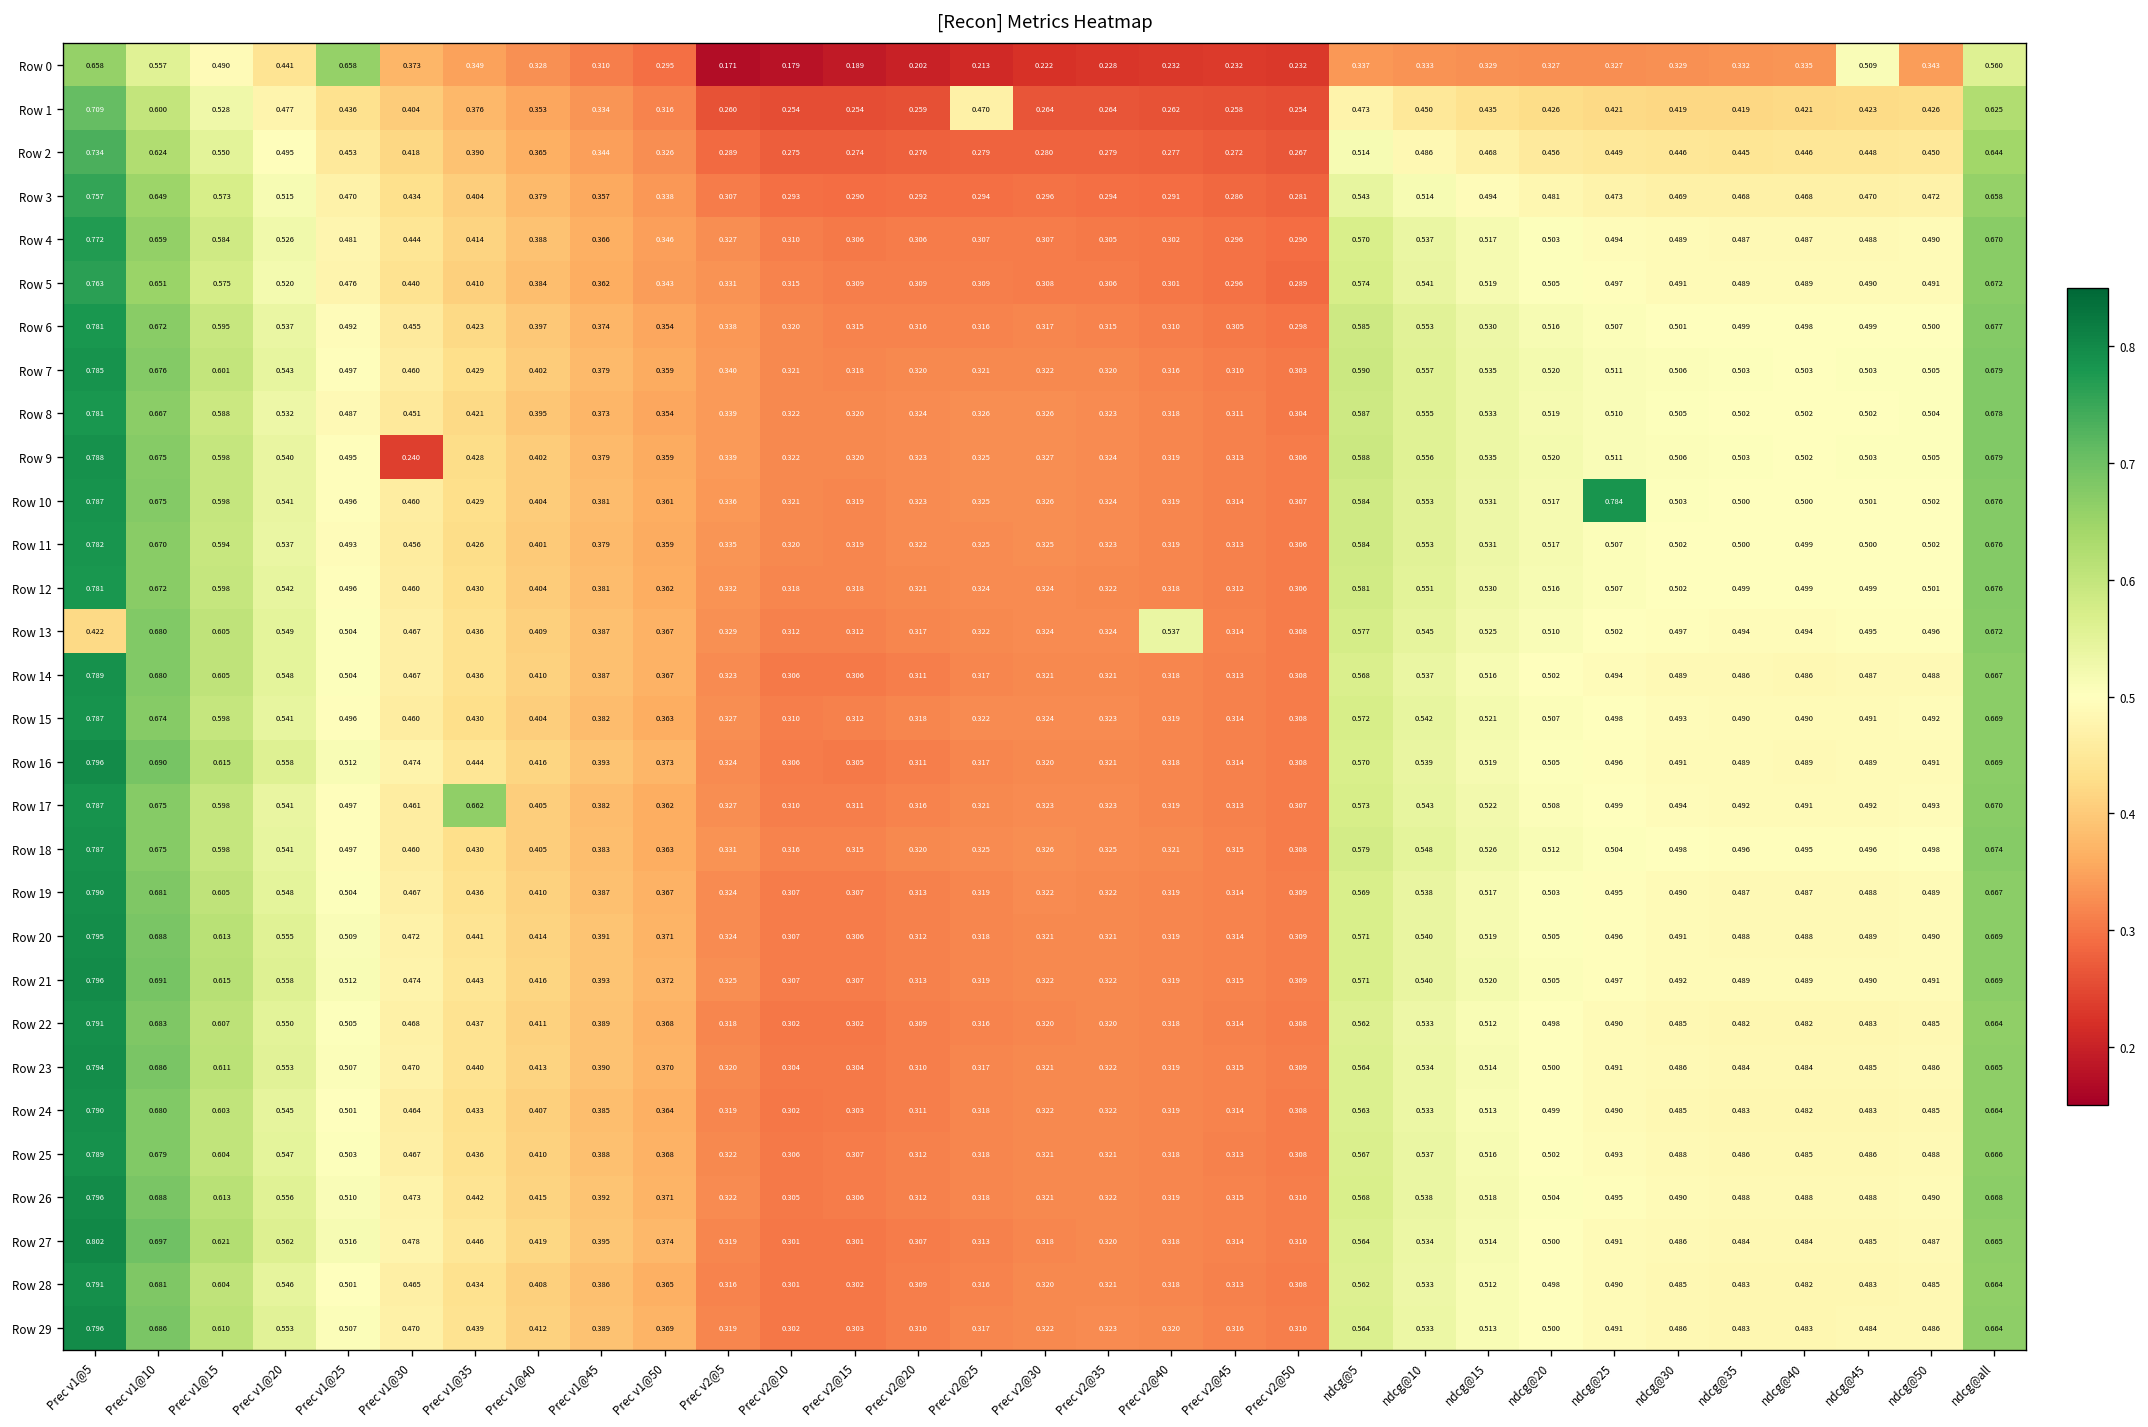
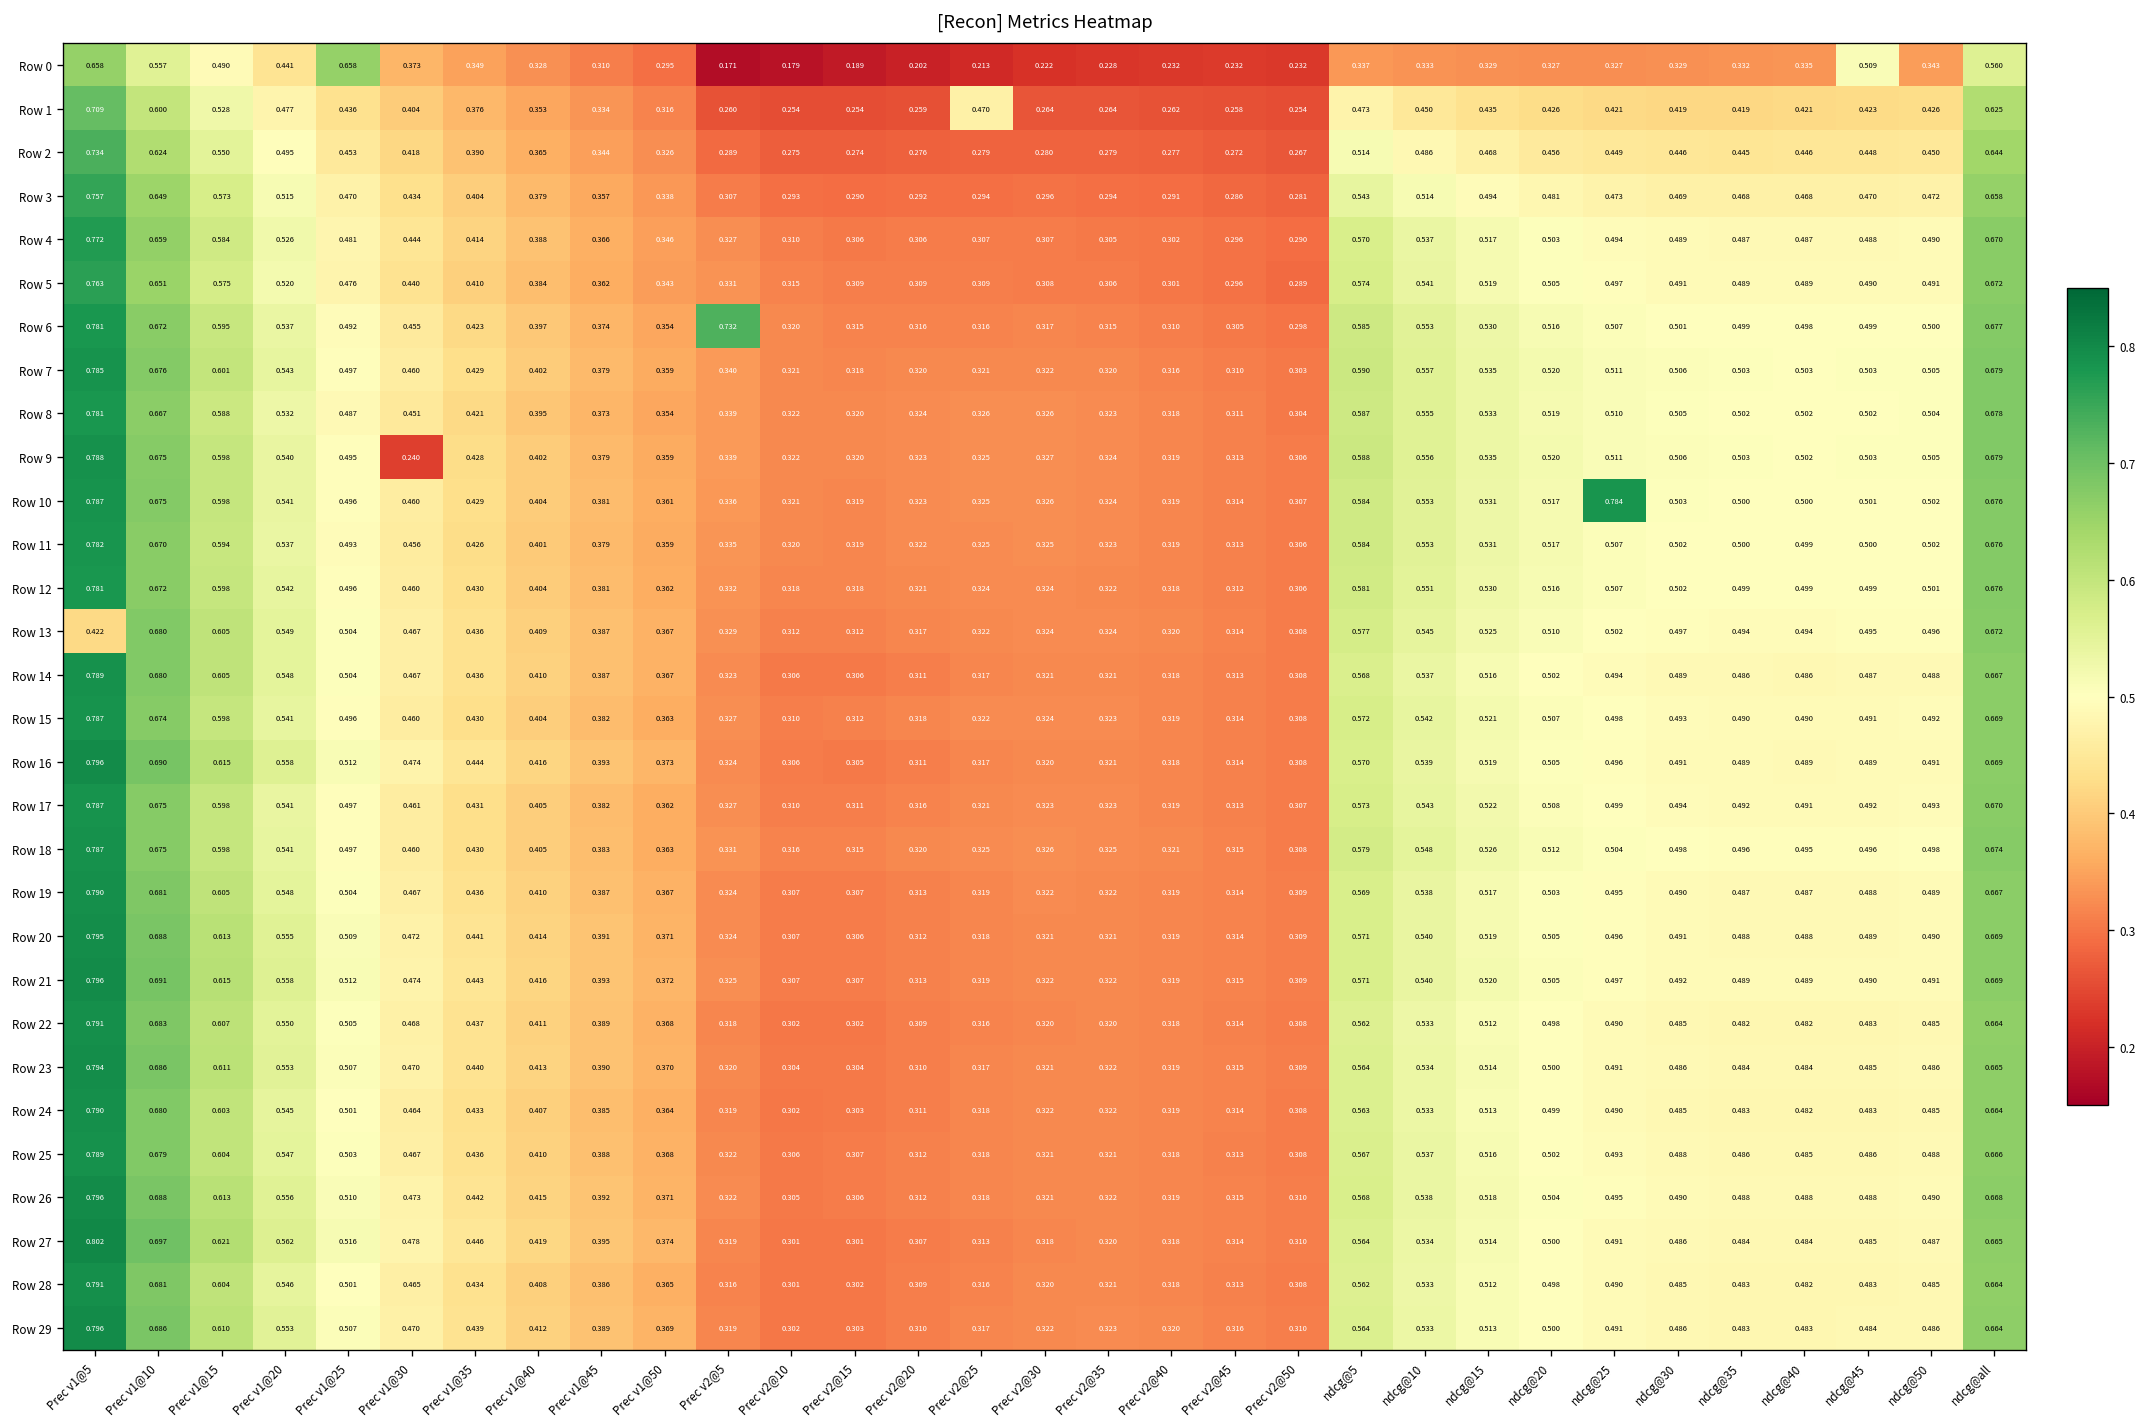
  {
    "Row 6": {
      "Prec v1@5": 0.781,
      "Prec v1@10": 0.672,
      "Prec v1@15": 0.595,
      "Prec v1@20": 0.537,
      "Prec v1@25": 0.492,
      "Prec v1@30": 0.455,
      "Prec v1@35": 0.423,
      "Prec v1@40": 0.397,
      "Prec v1@45": 0.374,
      "Prec v1@50": 0.354,
-     "Prec v2@5": 0.338,
+     "Prec v2@5": 0.732,
      "Prec v2@10": 0.320,
      "Prec v2@15": 0.315,
      "Prec v2@20": 0.316,
      "Prec v2@25": 0.316,
      "Prec v2@30": 0.317,
      "Prec v2@35": 0.315,
      "Prec v2@40": 0.310,
      "Prec v2@45": 0.305,
      "Prec v2@50": 0.298,
      "ndcg@5": 0.585,
      "ndcg@10": 0.553,
      "ndcg@15": 0.530,
      "ndcg@20": 0.516,
      "ndcg@25": 0.507,
      "ndcg@30": 0.501,
      "ndcg@35": 0.499,
      "ndcg@40": 0.498,
      "ndcg@45": 0.499,
      "ndcg@50": 0.500,
      "ndcg@all": 0.677
    },
    "Row 13": {
      "Prec v1@5": 0.422,
      "Prec v1@10": 0.680,
      "Prec v1@15": 0.605,
      "Prec v1@20": 0.549,
      "Prec v1@25": 0.504,
      "Prec v1@30": 0.467,
      "Prec v1@35": 0.436,
      "Prec v1@40": 0.409,
      "Prec v1@45": 0.387,
      "Prec v1@50": 0.367,
      "Prec v2@5": 0.329,
      "Prec v2@10": 0.312,
      "Prec v2@15": 0.312,
      "Prec v2@20": 0.317,
      "Prec v2@25": 0.322,
      "Prec v2@30": 0.324,
      "Prec v2@35": 0.324,
-     "Prec v2@40": 0.537,
+     "Prec v2@40": 0.320,
      "Prec v2@45": 0.314,
      "Prec v2@50": 0.308,
      "ndcg@5": 0.577,
      "ndcg@10": 0.545,
      "ndcg@15": 0.525,
      "ndcg@20": 0.510,
      "ndcg@25": 0.502,
      "ndcg@30": 0.497,
      "ndcg@35": 0.494,
      "ndcg@40": 0.494,
      "ndcg@45": 0.495,
      "ndcg@50": 0.496,
      "ndcg@all": 0.672
    },
    "Row 17": {
      "Prec v1@5": 0.787,
      "Prec v1@10": 0.675,
      "Prec v1@15": 0.598,
      "Prec v1@20": 0.541,
      "Prec v1@25": 0.497,
      "Prec v1@30": 0.461,
-     "Prec v1@35": 0.662,
+     "Prec v1@35": 0.431,
      "Prec v1@40": 0.405,
      "Prec v1@45": 0.382,
      "Prec v1@50": 0.362,
      "Prec v2@5": 0.327,
      "Prec v2@10": 0.310,
      "Prec v2@15": 0.311,
      "Prec v2@20": 0.316,
      "Prec v2@25": 0.321,
      "Prec v2@30": 0.323,
      "Prec v2@35": 0.323,
      "Prec v2@40": 0.319,
      "Prec v2@45": 0.313,
      "Prec v2@50": 0.307,
      "ndcg@5": 0.573,
      "ndcg@10": 0.543,
      "ndcg@15": 0.522,
      "ndcg@20": 0.508,
      "ndcg@25": 0.499,
      "ndcg@30": 0.494,
      "ndcg@35": 0.492,
      "ndcg@40": 0.491,
      "ndcg@45": 0.492,
      "ndcg@50": 0.493,
      "ndcg@all": 0.670
    }
  }
